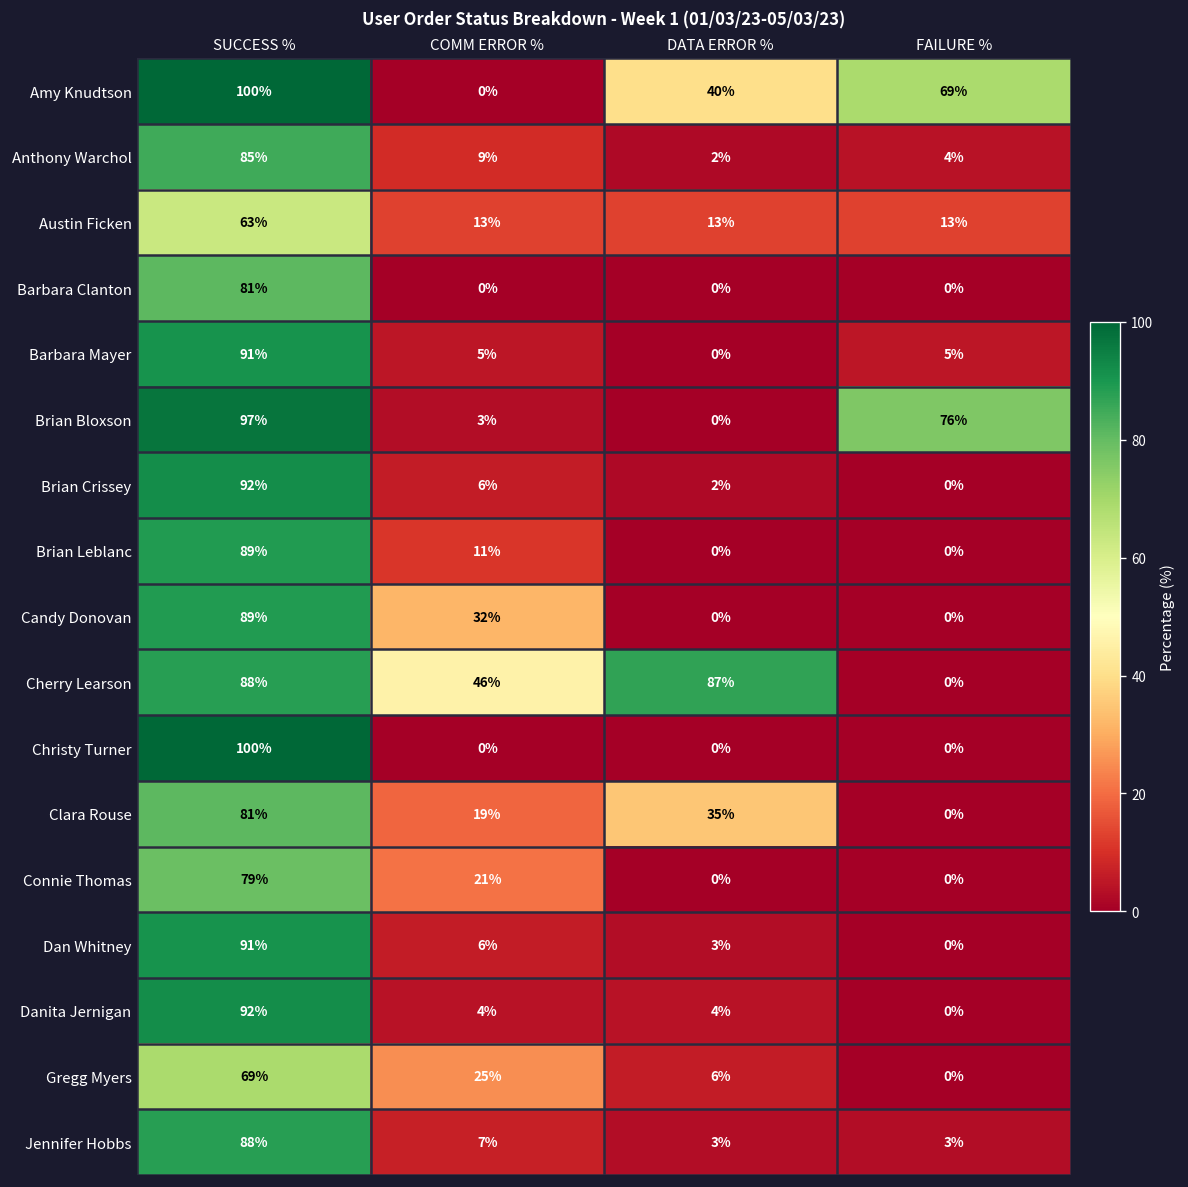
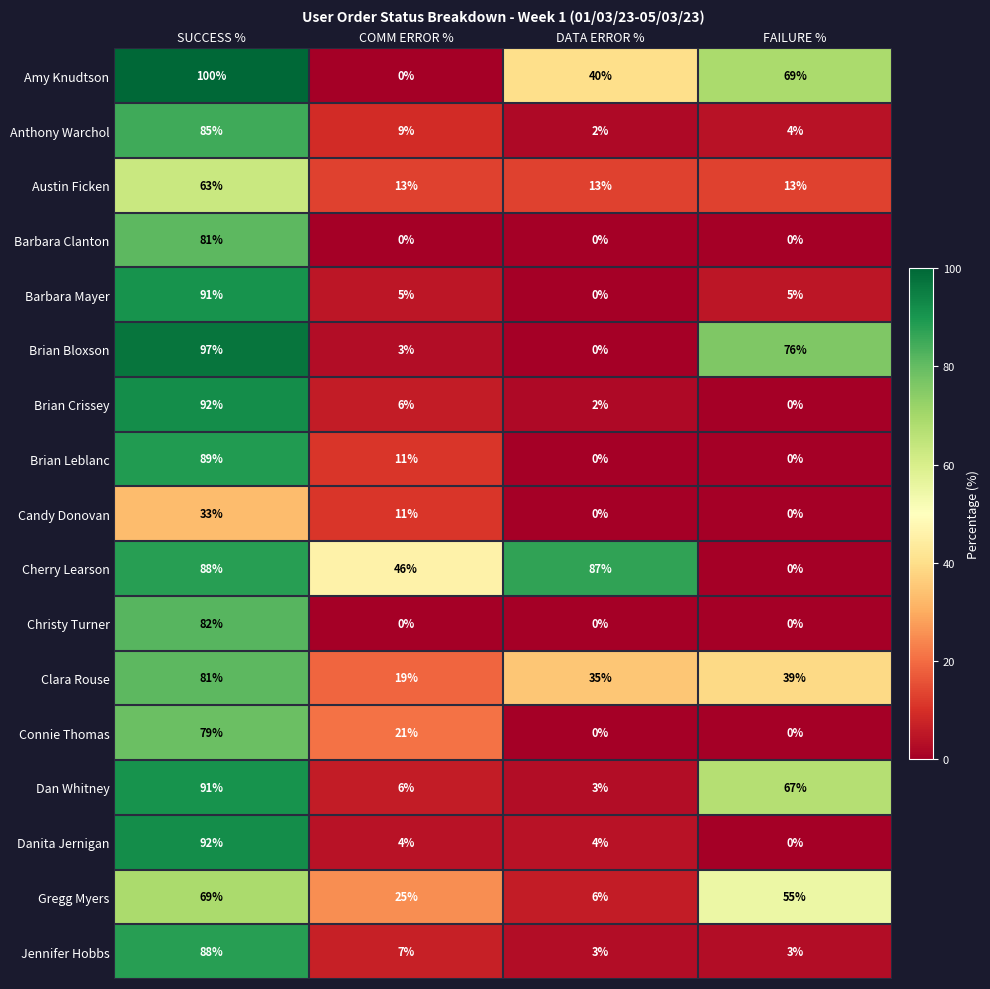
  {
    "Amy Knudtson": {
      "SUCCESS %": "100%",
      "COMM ERROR %": "0%",
      "DATA ERROR %": "40%",
      "FAILURE %": "69%"
    },
    "Anthony Warchol": {
      "SUCCESS %": "85%",
      "COMM ERROR %": "9%",
      "DATA ERROR %": "2%",
      "FAILURE %": "4%"
    },
    "Austin Ficken": {
      "SUCCESS %": "63%",
      "COMM ERROR %": "13%",
      "DATA ERROR %": "13%",
      "FAILURE %": "13%"
    },
    "Barbara Clanton": {
      "SUCCESS %": "81%",
      "COMM ERROR %": "0%",
      "DATA ERROR %": "0%",
      "FAILURE %": "0%"
    },
    "Barbara Mayer": {
      "SUCCESS %": "91%",
      "COMM ERROR %": "5%",
      "DATA ERROR %": "0%",
      "FAILURE %": "5%"
    },
    "Brian Bloxson": {
      "SUCCESS %": "97%",
      "COMM ERROR %": "3%",
      "DATA ERROR %": "0%",
      "FAILURE %": "76%"
    },
    "Brian Crissey": {
      "SUCCESS %": "92%",
      "COMM ERROR %": "6%",
      "DATA ERROR %": "2%",
      "FAILURE %": "0%"
    },
    "Brian Leblanc": {
      "SUCCESS %": "89%",
      "COMM ERROR %": "11%",
      "DATA ERROR %": "0%",
      "FAILURE %": "0%"
    },
    "Candy Donovan": {
-     "SUCCESS %": "89%",
-     "COMM ERROR %": "32%",
+     "SUCCESS %": "33%",
+     "COMM ERROR %": "11%",
      "DATA ERROR %": "0%",
      "FAILURE %": "0%"
    },
    "Cherry Learson": {
      "SUCCESS %": "88%",
      "COMM ERROR %": "46%",
      "DATA ERROR %": "87%",
      "FAILURE %": "0%"
    },
    "Christy Turner": {
-     "SUCCESS %": "100%",
+     "SUCCESS %": "82%",
      "COMM ERROR %": "0%",
      "DATA ERROR %": "0%",
      "FAILURE %": "0%"
    },
    "Clara Rouse": {
      "SUCCESS %": "81%",
      "COMM ERROR %": "19%",
      "DATA ERROR %": "35%",
-     "FAILURE %": "0%"
+     "FAILURE %": "39%"
    },
    "Connie Thomas": {
      "SUCCESS %": "79%",
      "COMM ERROR %": "21%",
      "DATA ERROR %": "0%",
      "FAILURE %": "0%"
    },
    "Dan Whitney": {
      "SUCCESS %": "91%",
      "COMM ERROR %": "6%",
      "DATA ERROR %": "3%",
-     "FAILURE %": "0%"
+     "FAILURE %": "67%"
    },
    "Danita Jernigan": {
      "SUCCESS %": "92%",
      "COMM ERROR %": "4%",
      "DATA ERROR %": "4%",
      "FAILURE %": "0%"
    },
    "Gregg Myers": {
      "SUCCESS %": "69%",
      "COMM ERROR %": "25%",
      "DATA ERROR %": "6%",
-     "FAILURE %": "0%"
+     "FAILURE %": "55%"
    },
    "Jennifer Hobbs": {
      "SUCCESS %": "88%",
      "COMM ERROR %": "7%",
      "DATA ERROR %": "3%",
      "FAILURE %": "3%"
    }
  }
